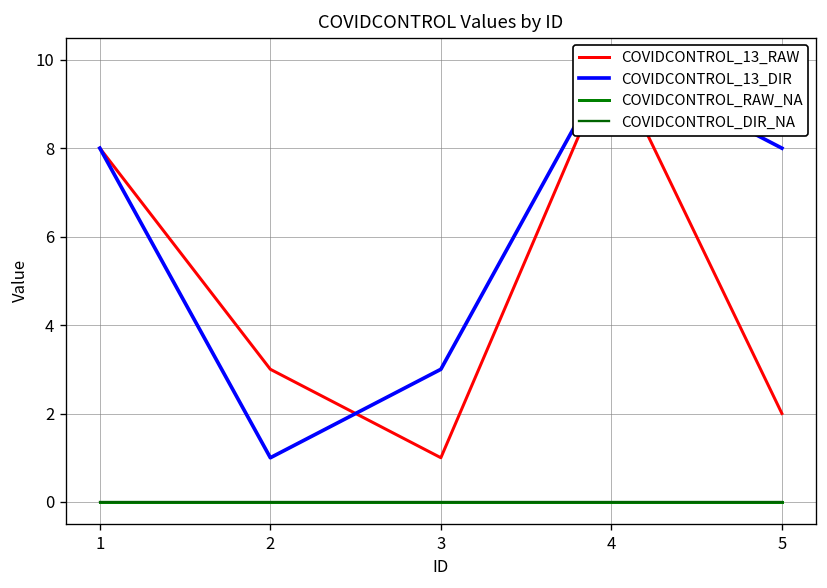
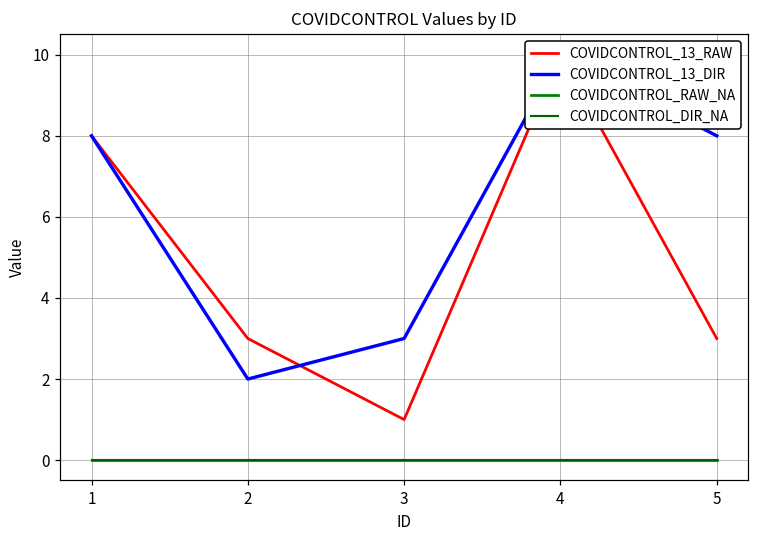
  {
    "COVIDCONTROL_13_RAW": {
      "2": 3,
      "3": 1,
-     "5": 2
+     "5": 3
    },
    "COVIDCONTROL_13_DIR": {
-     "2": 1,
+     "2": 2,
      "3": 3,
      "5": 8
    },
    "COVIDCONTROL_DIR_NA": {
      "1": 0,
      "2": 0,
      "3": 0,
      "4": 0,
      "5": 0
    }
  }
